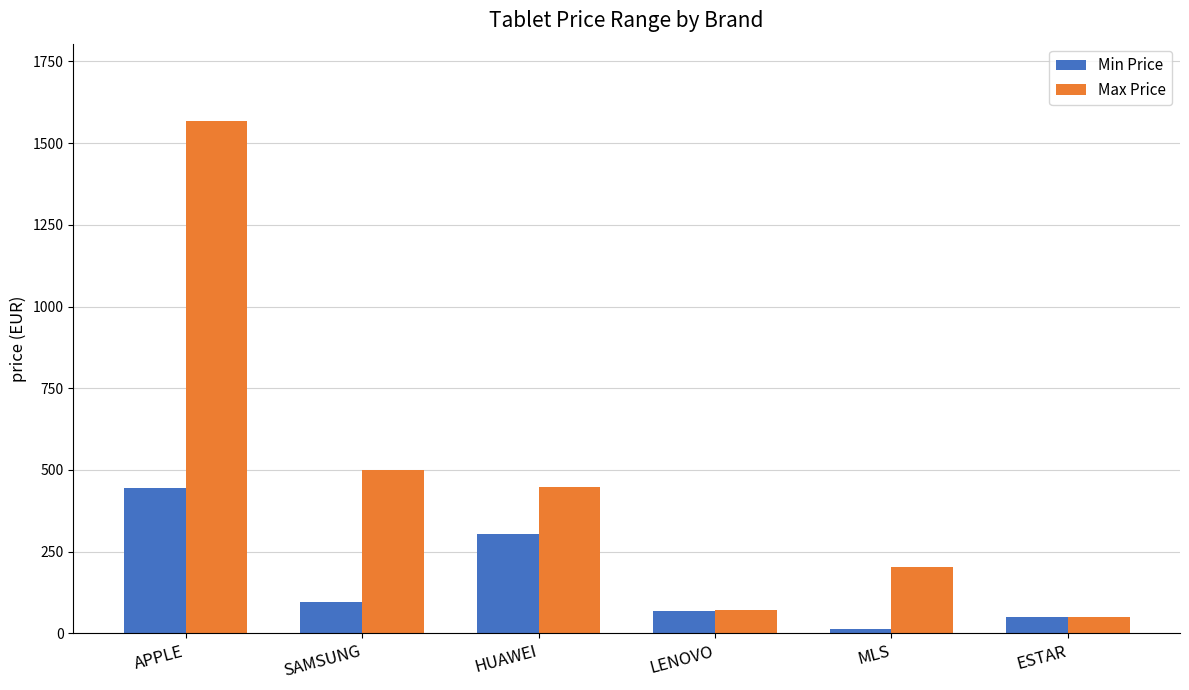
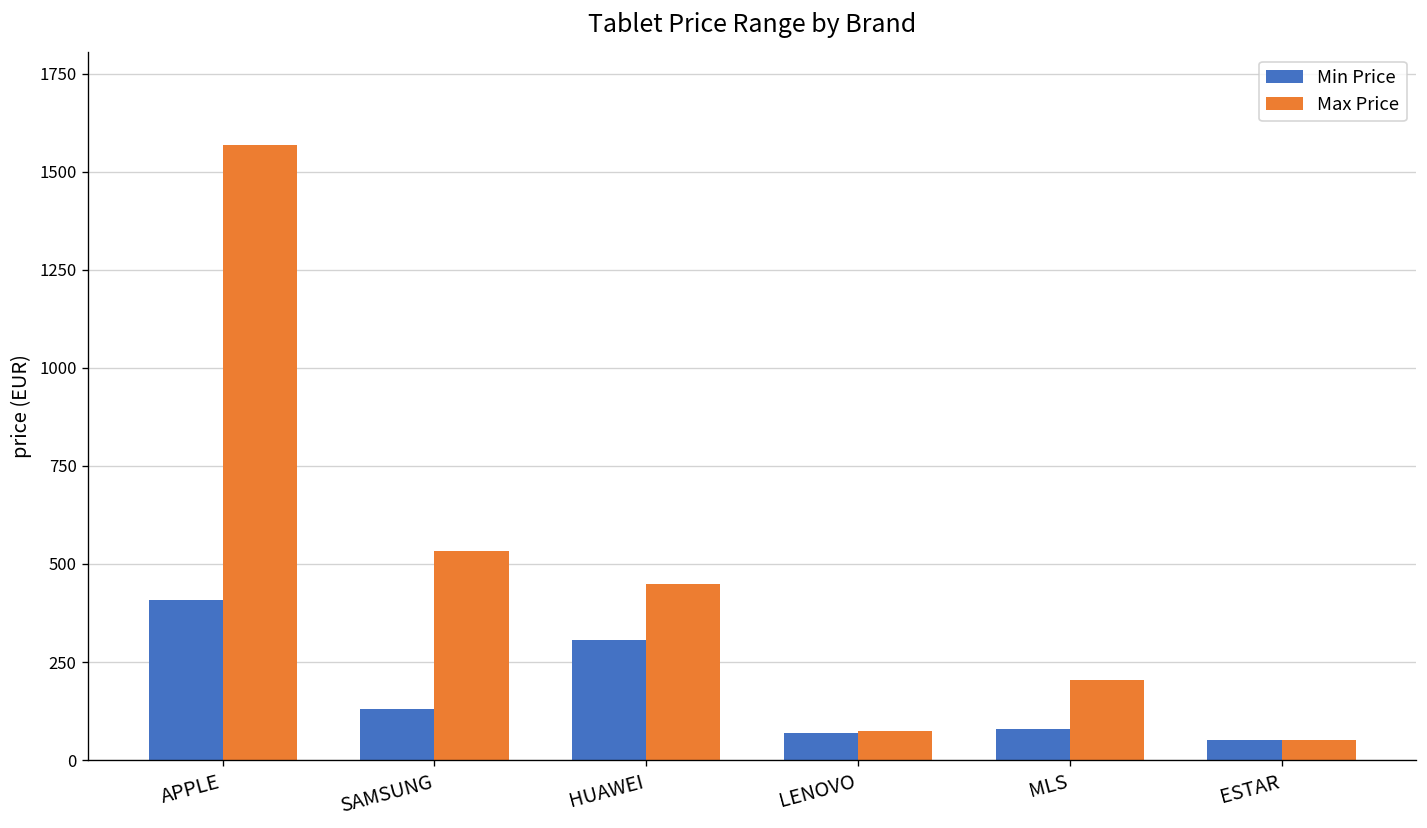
  {
    "Min Price": {
-     "APPLE": 450,
-     "SAMSUNG": 100,
+     "APPLE": 410,
+     "SAMSUNG": 130,
      "HUAWEI": 310,
      "LENOVO": 70,
-     "MLS": 10,
+     "MLS": 80,
      "ESTAR": 50
    },
    "Max Price": {
      "APPLE": 1570,
-     "SAMSUNG": 500,
+     "SAMSUNG": 530,
      "HUAWEI": 450,
      "LENOVO": 70,
      "MLS": 200,
      "ESTAR": 50
    }
  }
